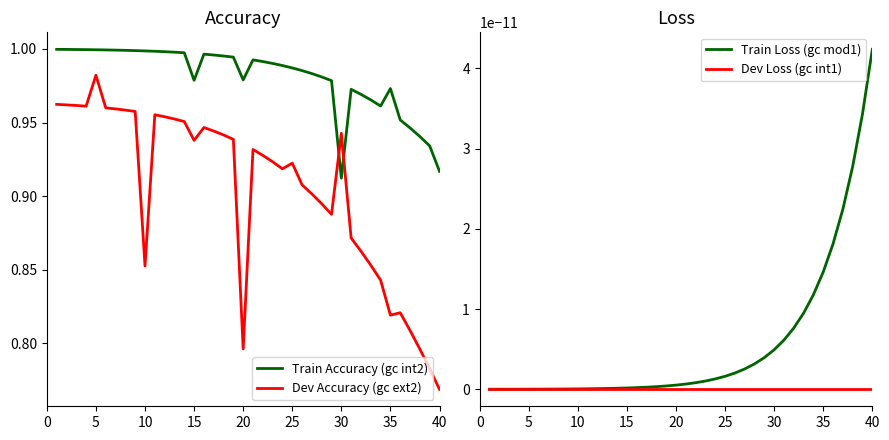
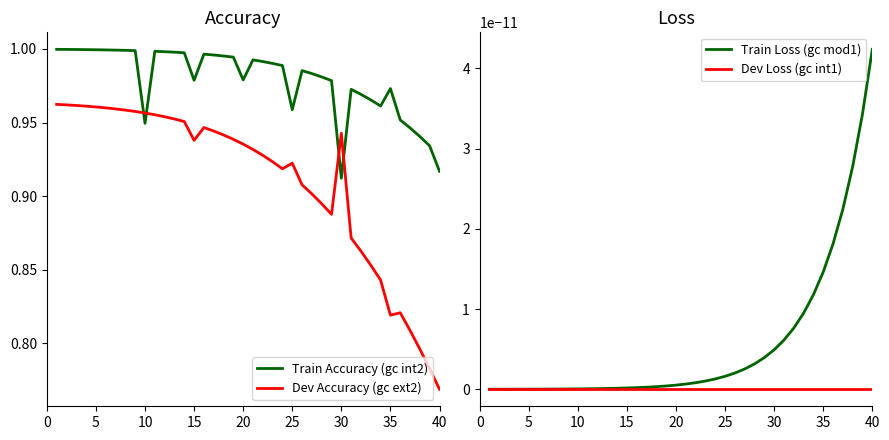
  {
    "Accuracy": {
      "Train Accuracy (gc int2)": {
        "5": 0.999,
-       "10": 0.999,
+       "10": 0.949,
        "15": 0.979,
        "20": 0.979,
-       "25": 0.987,
+       "25": 0.959,
        "30": 0.912,
        "35": 0.973,
        "40": 0.917
      },
      "Dev Accuracy (gc ext2)": {
-       "5": 0.982,
-       "10": 0.853,
+       "5": 0.961,
+       "10": 0.956,
        "15": 0.938,
-       "20": 0.796,
+       "20": 0.935,
        "25": 0.922,
        "30": 0.943,
        "35": 0.819,
        "40": 0.769
      }
    },
    "Loss": {
      "Train Loss (gc mod1)": {
        "20": 0.000000000001,
        "25": 0.000000000002,
        "30": 0.000000000005,
        "35": 0.000000000015,
        "40": 0.000000000042
      },
      "Dev Loss (gc int1)": {
        "20": 0.000000000000,
        "25": 0.000000000000,
        "30": 0.000000000000,
        "35": 0.000000000000,
        "40": 0.000000000000
      }
    }
  }
